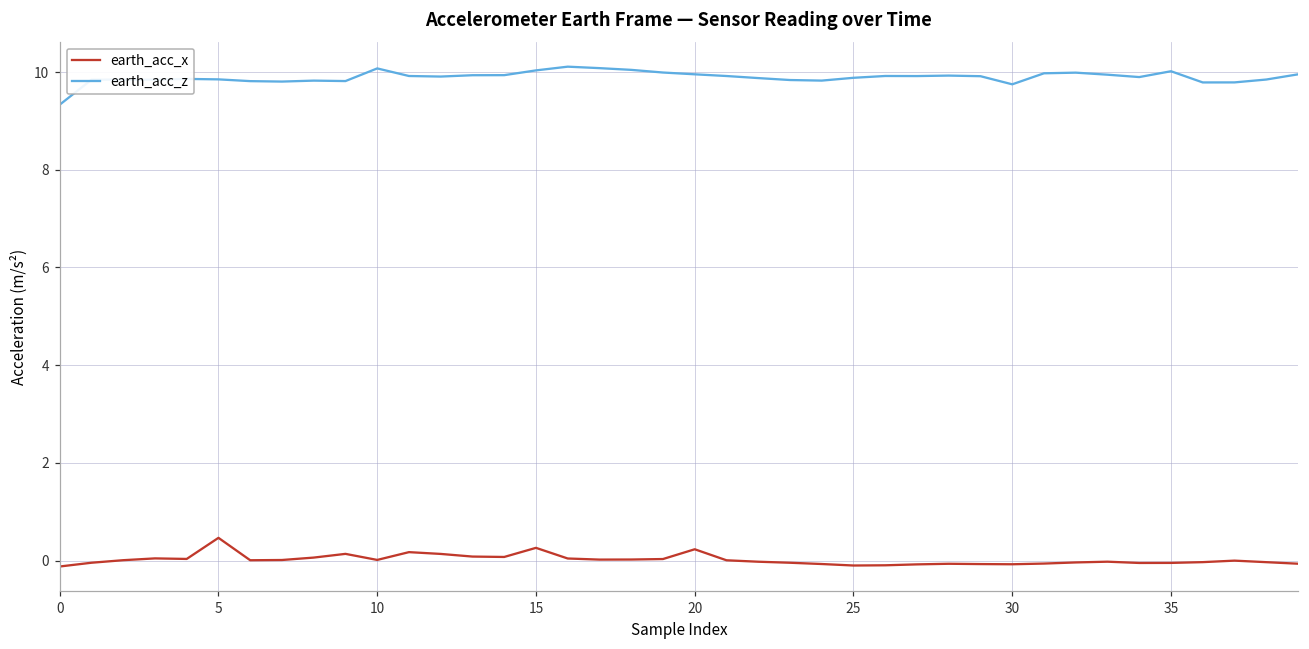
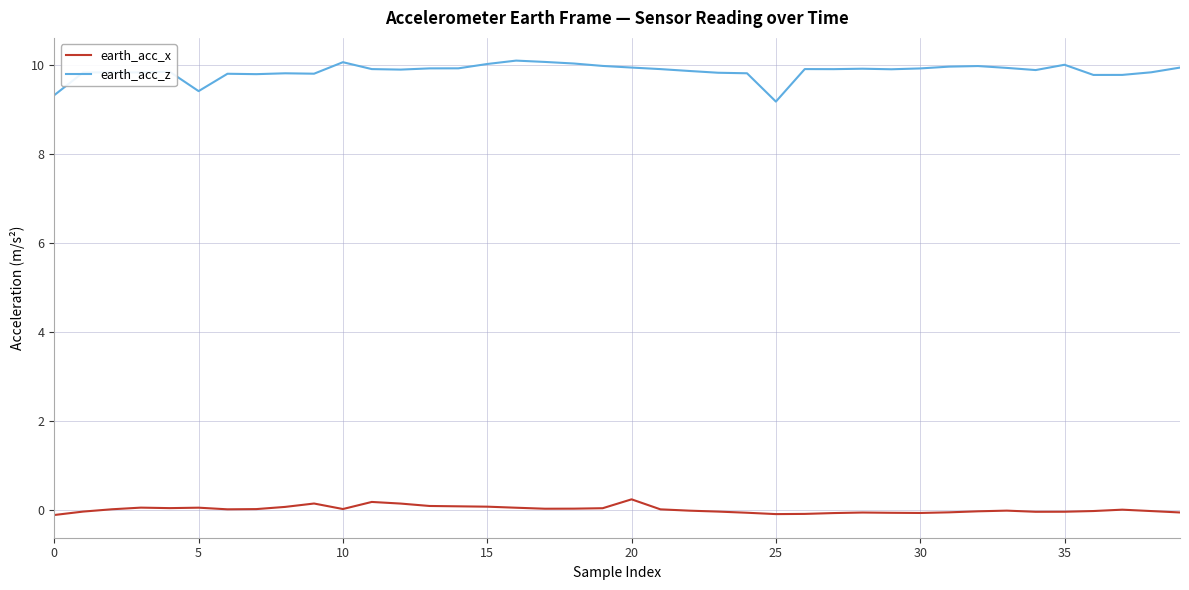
  {
    "earth_acc_x": {
      "0": -0.1,
-     "5": 0.5,
+     "5": 0.0,
      "10": 0.0,
-     "15": 0.3,
+     "15": 0.1,
      "20": 0.2,
      "25": -0.1,
      "30": -0.1,
      "35": 0.0
    },
    "earth_acc_z": {
      "0": 9.3,
-     "5": 9.8,
+     "5": 9.4,
      "10": 10.1,
      "15": 10.0,
      "20": 10.0,
-     "25": 9.9,
-     "30": 9.7,
+     "25": 9.2,
+     "30": 9.9,
      "35": 10.0
    }
  }
